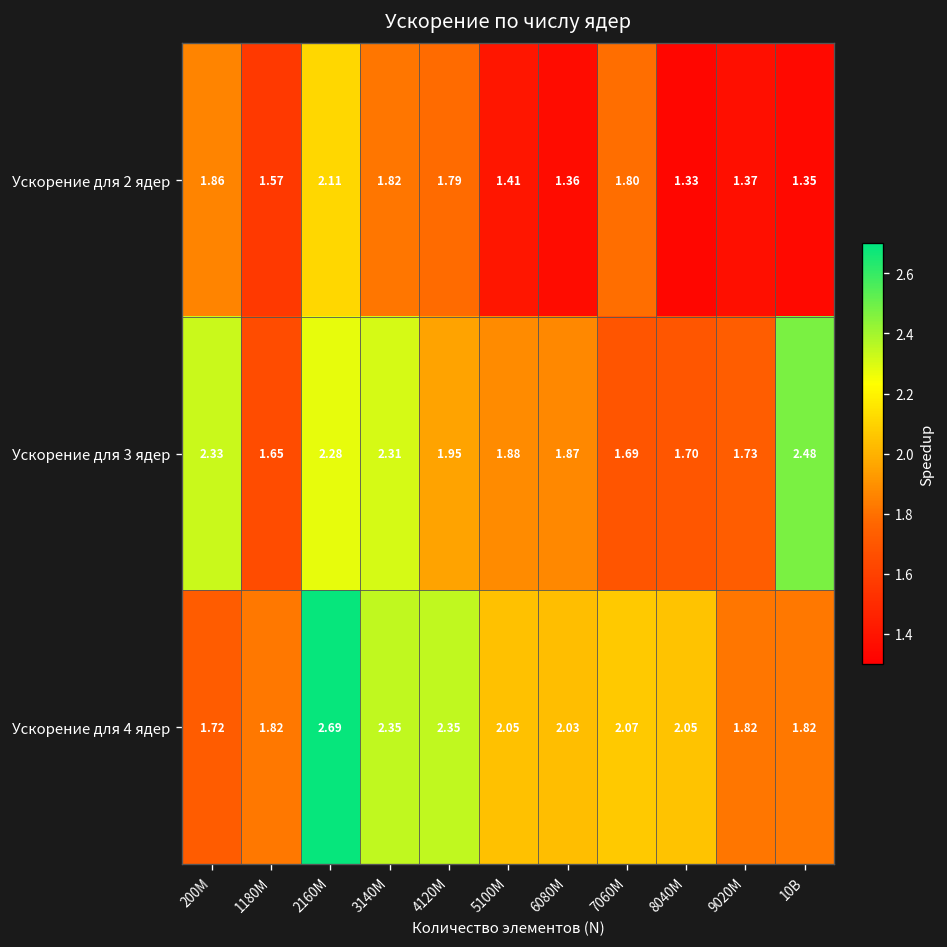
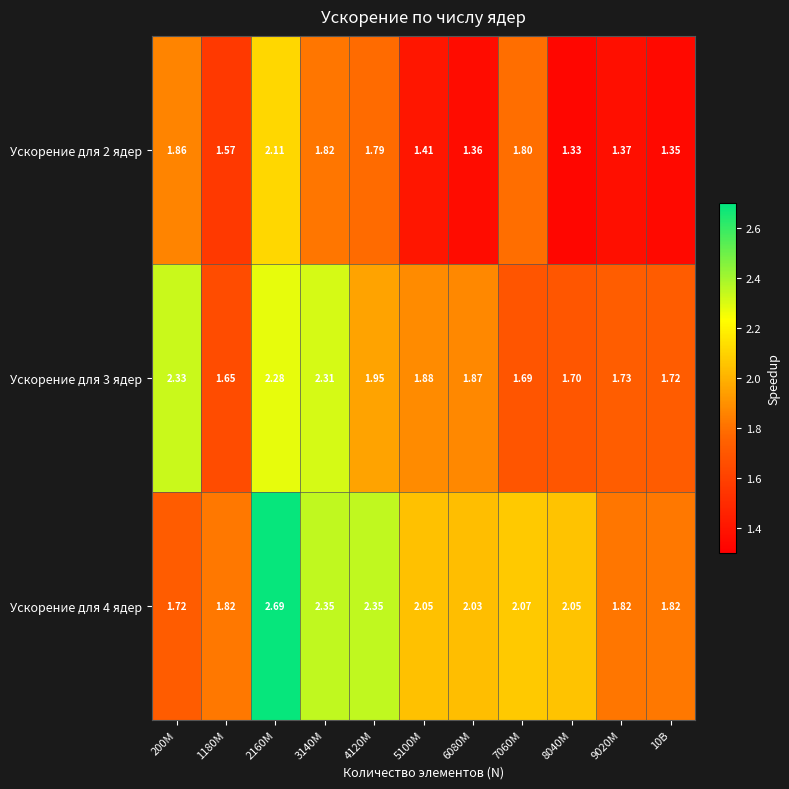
  {
    "Ускорение для 2 ядер": {
      "200M": 1.86,
      "1180M": 1.57,
      "2160M": 2.11,
      "3140M": 1.82,
      "4120M": 1.79,
      "5100M": 1.41,
      "6080M": 1.36,
      "7060M": 1.80,
      "8040M": 1.33,
      "9020M": 1.37,
      "10B": 1.35
    },
    "Ускорение для 3 ядер": {
      "200M": 2.33,
      "1180M": 1.65,
      "2160M": 2.28,
      "3140M": 2.31,
      "4120M": 1.95,
      "5100M": 1.88,
      "6080M": 1.87,
      "7060M": 1.69,
      "8040M": 1.70,
      "9020M": 1.73,
-     "10B": 2.48
+     "10B": 1.72
    },
    "Ускорение для 4 ядер": {
      "200M": 1.72,
      "1180M": 1.82,
      "2160M": 2.69,
      "3140M": 2.35,
      "4120M": 2.35,
      "5100M": 2.05,
      "6080M": 2.03,
      "7060M": 2.07,
      "8040M": 2.05,
      "9020M": 1.82,
      "10B": 1.82
    }
  }
